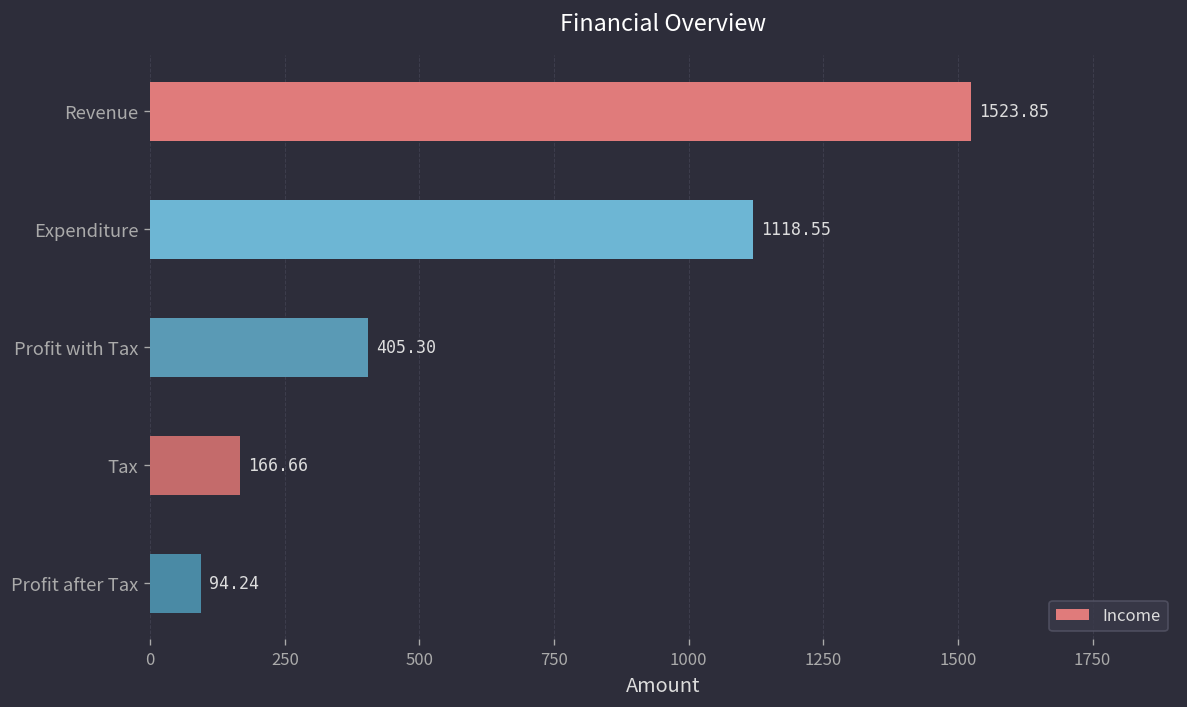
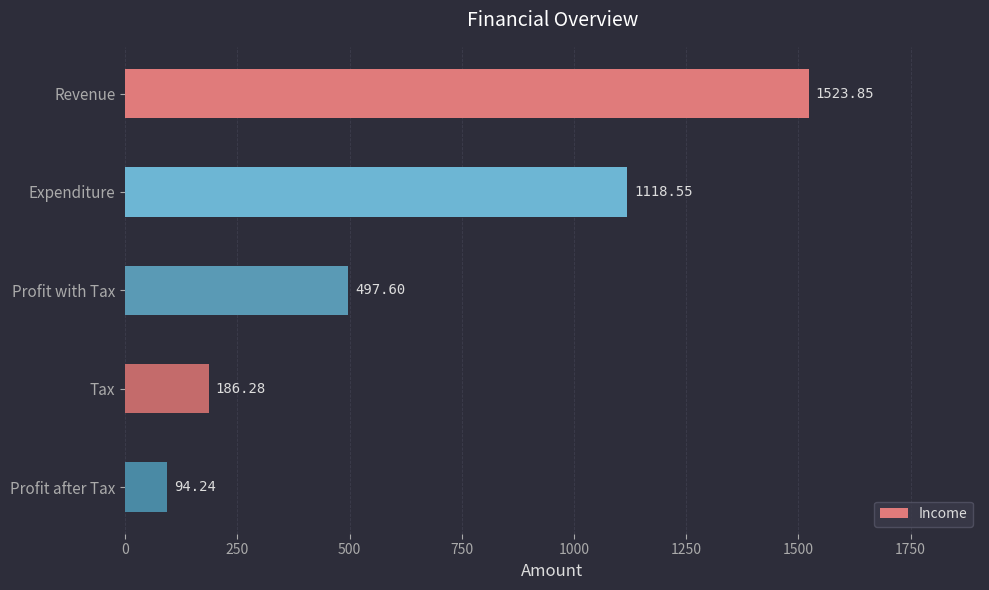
  {
    "Revenue": 1523.85,
    "Expenditure": 1118.55,
-   "Profit with Tax": 405.30,
-   "Tax": 166.66,
+   "Profit with Tax": 497.60,
+   "Tax": 186.28,
    "Profit after Tax": 94.24
  }
